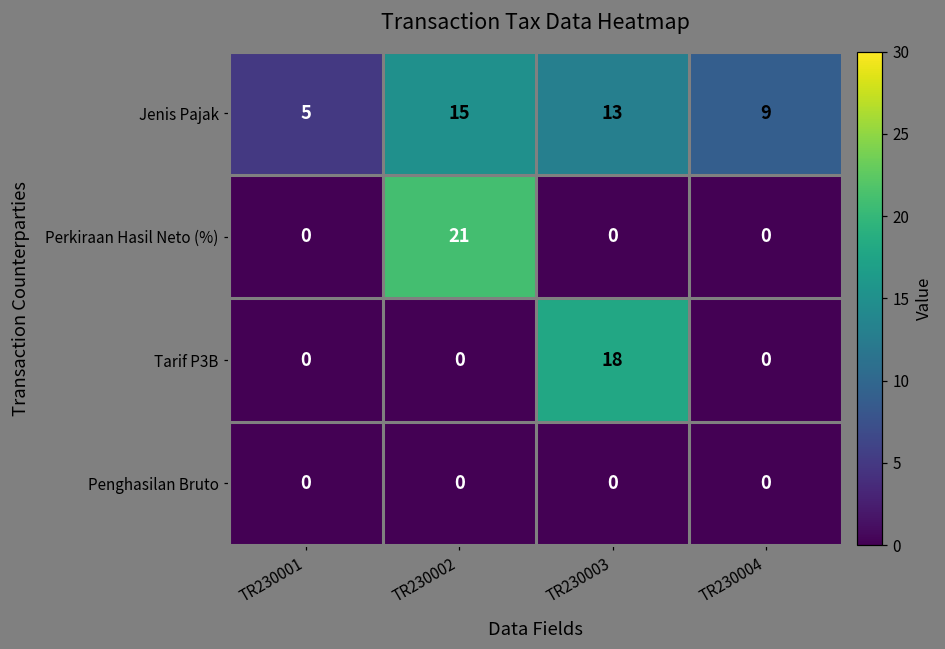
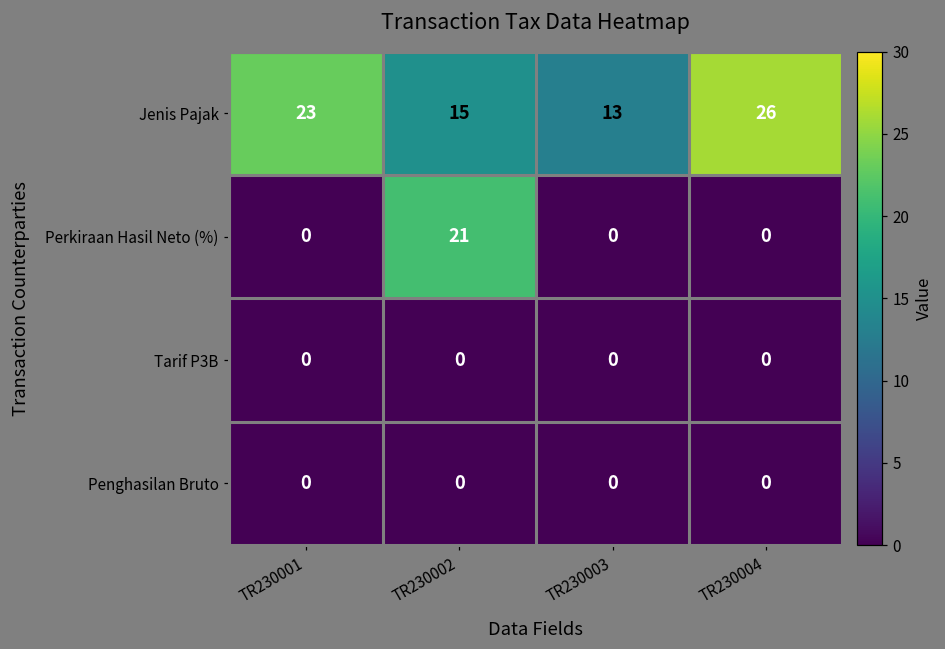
  {
    "Jenis Pajak": {
-     "TR230001": 5,
+     "TR230001": 23,
      "TR230002": 15,
      "TR230003": 13,
-     "TR230004": 9
+     "TR230004": 26
    },
    "Perkiraan Hasil Neto (%)": {
      "TR230001": 0,
      "TR230002": 21,
      "TR230003": 0,
      "TR230004": 0
    },
    "Tarif P3B": {
      "TR230001": 0,
      "TR230002": 0,
-     "TR230003": 18,
+     "TR230003": 0,
      "TR230004": 0
    },
    "Penghasilan Bruto": {
      "TR230001": 0,
      "TR230002": 0,
      "TR230003": 0,
      "TR230004": 0
    }
  }
